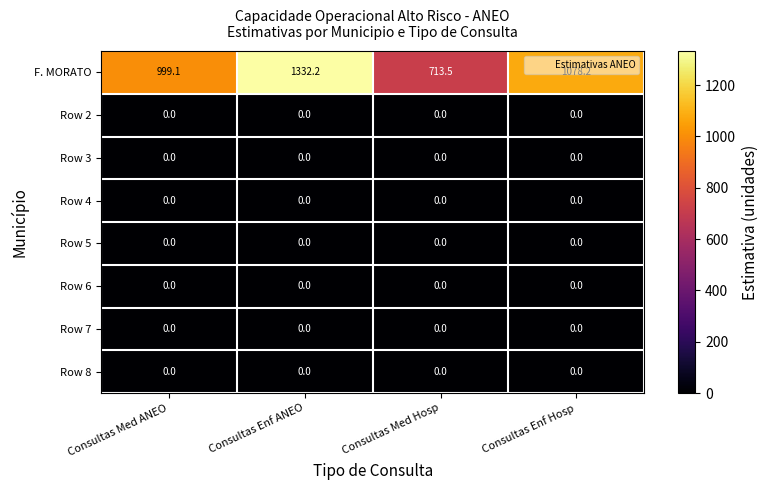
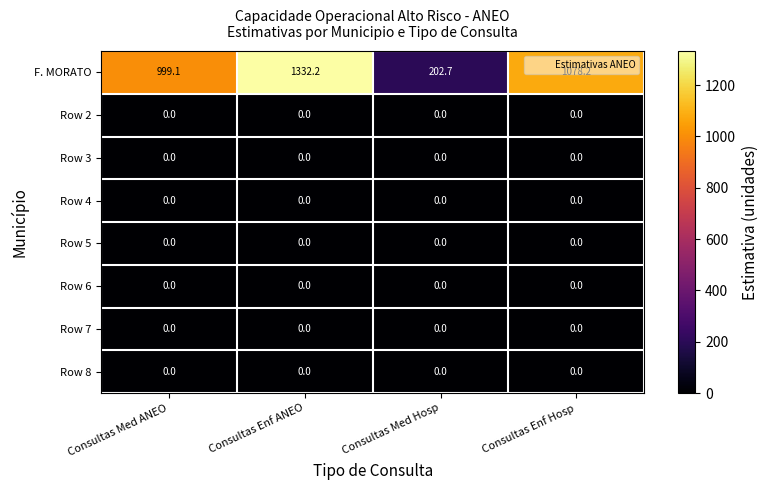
  {
    "F. MORATO": {
      "Consultas Med ANEO": 999.1,
      "Consultas Enf ANEO": 1332.2,
-     "Consultas Med Hosp": 713.5
+     "Consultas Med Hosp": 202.7
    },
    "Row 2": {
      "Consultas Med ANEO": 0.0,
      "Consultas Enf ANEO": 0.0,
      "Consultas Med Hosp": 0.0,
      "Consultas Enf Hosp": 0.0
    },
    "Row 3": {
      "Consultas Med ANEO": 0.0,
      "Consultas Enf ANEO": 0.0,
      "Consultas Med Hosp": 0.0,
      "Consultas Enf Hosp": 0.0
    },
    "Row 4": {
      "Consultas Med ANEO": 0.0,
      "Consultas Enf ANEO": 0.0,
      "Consultas Med Hosp": 0.0,
      "Consultas Enf Hosp": 0.0
    },
    "Row 5": {
      "Consultas Med ANEO": 0.0,
      "Consultas Enf ANEO": 0.0,
      "Consultas Med Hosp": 0.0,
      "Consultas Enf Hosp": 0.0
    },
    "Row 6": {
      "Consultas Med ANEO": 0.0,
      "Consultas Enf ANEO": 0.0,
      "Consultas Med Hosp": 0.0,
      "Consultas Enf Hosp": 0.0
    },
    "Row 7": {
      "Consultas Med ANEO": 0.0,
      "Consultas Enf ANEO": 0.0,
      "Consultas Med Hosp": 0.0,
      "Consultas Enf Hosp": 0.0
    },
    "Row 8": {
      "Consultas Med ANEO": 0.0,
      "Consultas Enf ANEO": 0.0,
      "Consultas Med Hosp": 0.0,
      "Consultas Enf Hosp": 0.0
    }
  }
